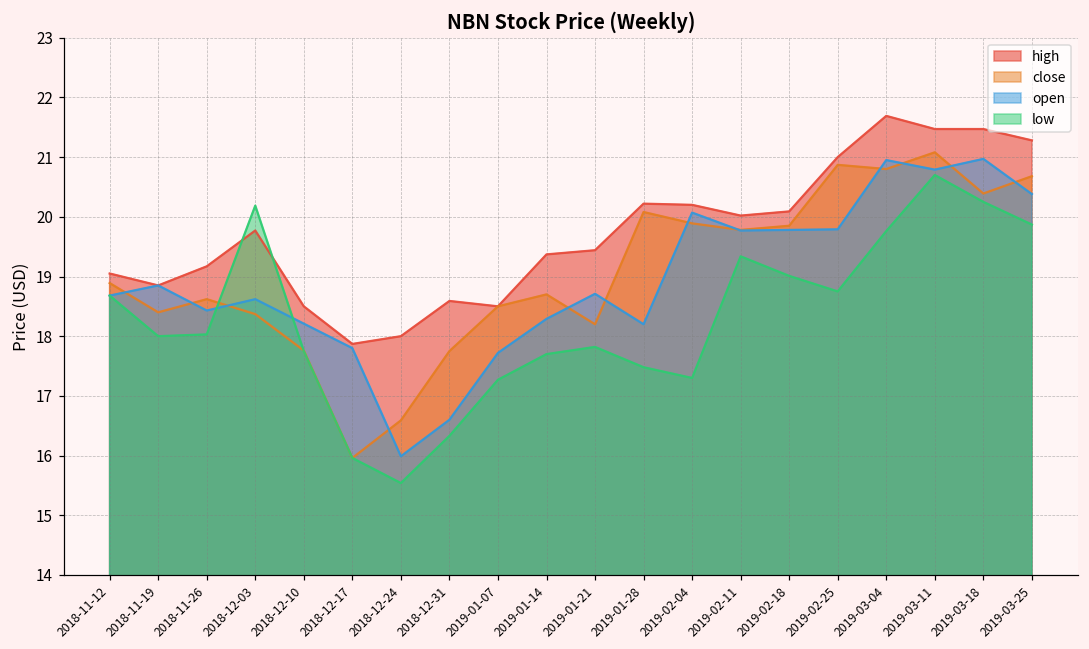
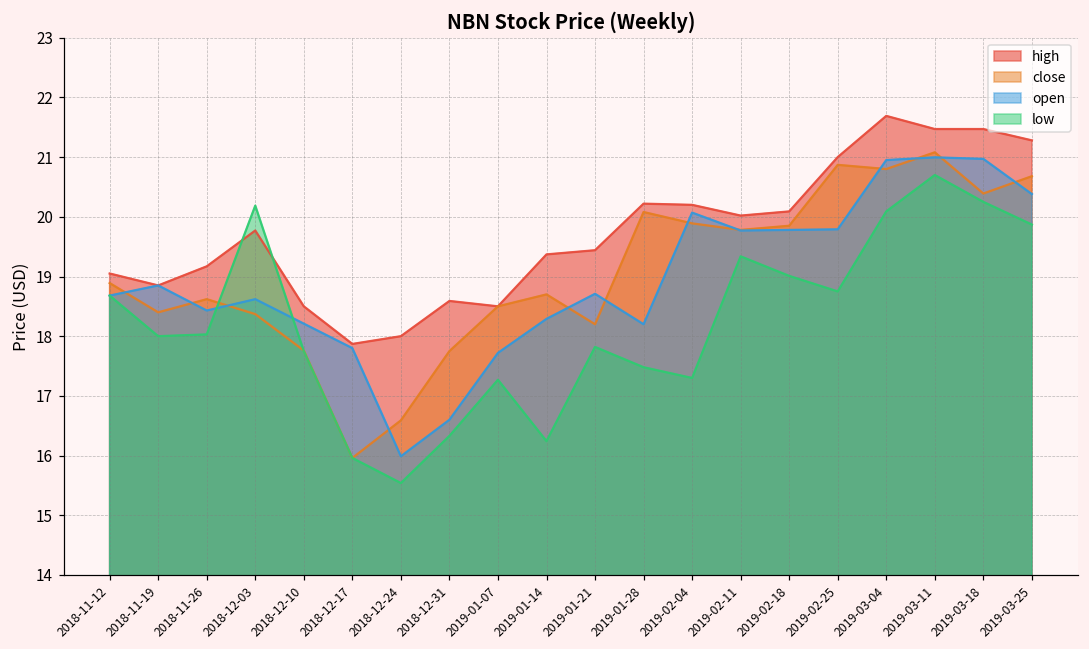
  {
    "open": {
      "2018-11-26": 18.4,
      "2018-12-03": 18.6,
      "2018-12-10": 18.2,
      "2018-12-17": 17.8,
      "2018-12-24": 16.0,
      "2018-12-31": 16.6,
      "2019-01-07": 17.7,
      "2019-01-14": 18.3,
      "2019-01-21": 18.7,
      "2019-01-28": 18.2,
      "2019-02-04": 20.1,
      "2019-02-18": 19.8,
      "2019-02-25": 19.8,
      "2019-03-04": 21.0,
-     "2019-03-11": 20.8,
+     "2019-03-11": 21.0,
      "2019-03-18": 21.0,
      "2019-03-25": 20.4
    },
    "low": {
      "2018-11-19": 18.0,
      "2018-11-26": 18.0,
      "2018-12-03": 20.2,
      "2018-12-24": 15.5,
      "2018-12-31": 16.3,
      "2019-01-07": 17.3,
-     "2019-01-14": 17.7,
+     "2019-01-14": 16.2,
      "2019-01-21": 17.8,
      "2019-01-28": 17.5,
      "2019-02-04": 17.3,
      "2019-02-11": 19.3,
      "2019-02-18": 19.0,
      "2019-02-25": 18.8,
-     "2019-03-04": 19.8,
+     "2019-03-04": 20.1,
      "2019-03-11": 20.7,
      "2019-03-18": 20.3,
      "2019-03-25": 19.9
    }
  }
